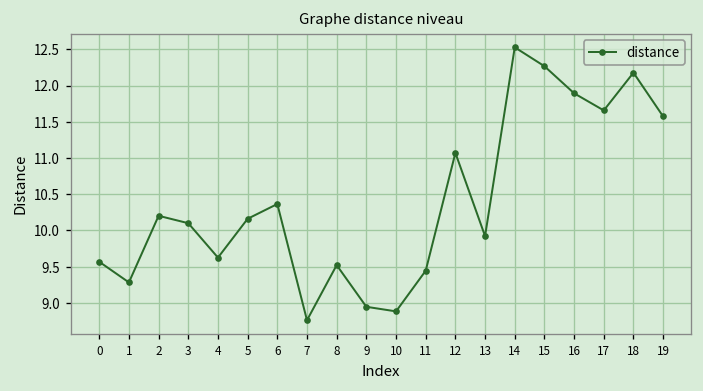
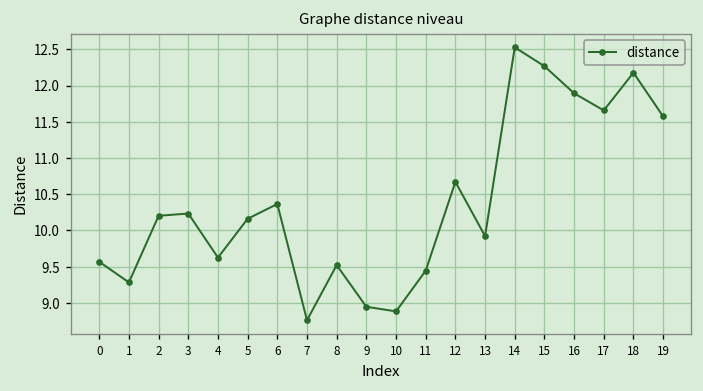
  {
    "0": 9.6,
    "1": 9.3,
    "2": 10.2,
-   "3": 10.1,
+   "3": 10.2,
    "4": 9.6,
    "5": 10.2,
    "6": 10.4,
    "7": 8.8,
    "8": 9.5,
    "9": 8.9,
    "10": 8.9,
    "11": 9.4,
-   "12": 11.1,
+   "12": 10.7,
    "13": 9.9,
    "14": 12.5,
    "15": 12.3,
    "16": 11.9,
    "17": 11.7,
    "18": 12.2,
    "19": 11.6
  }
